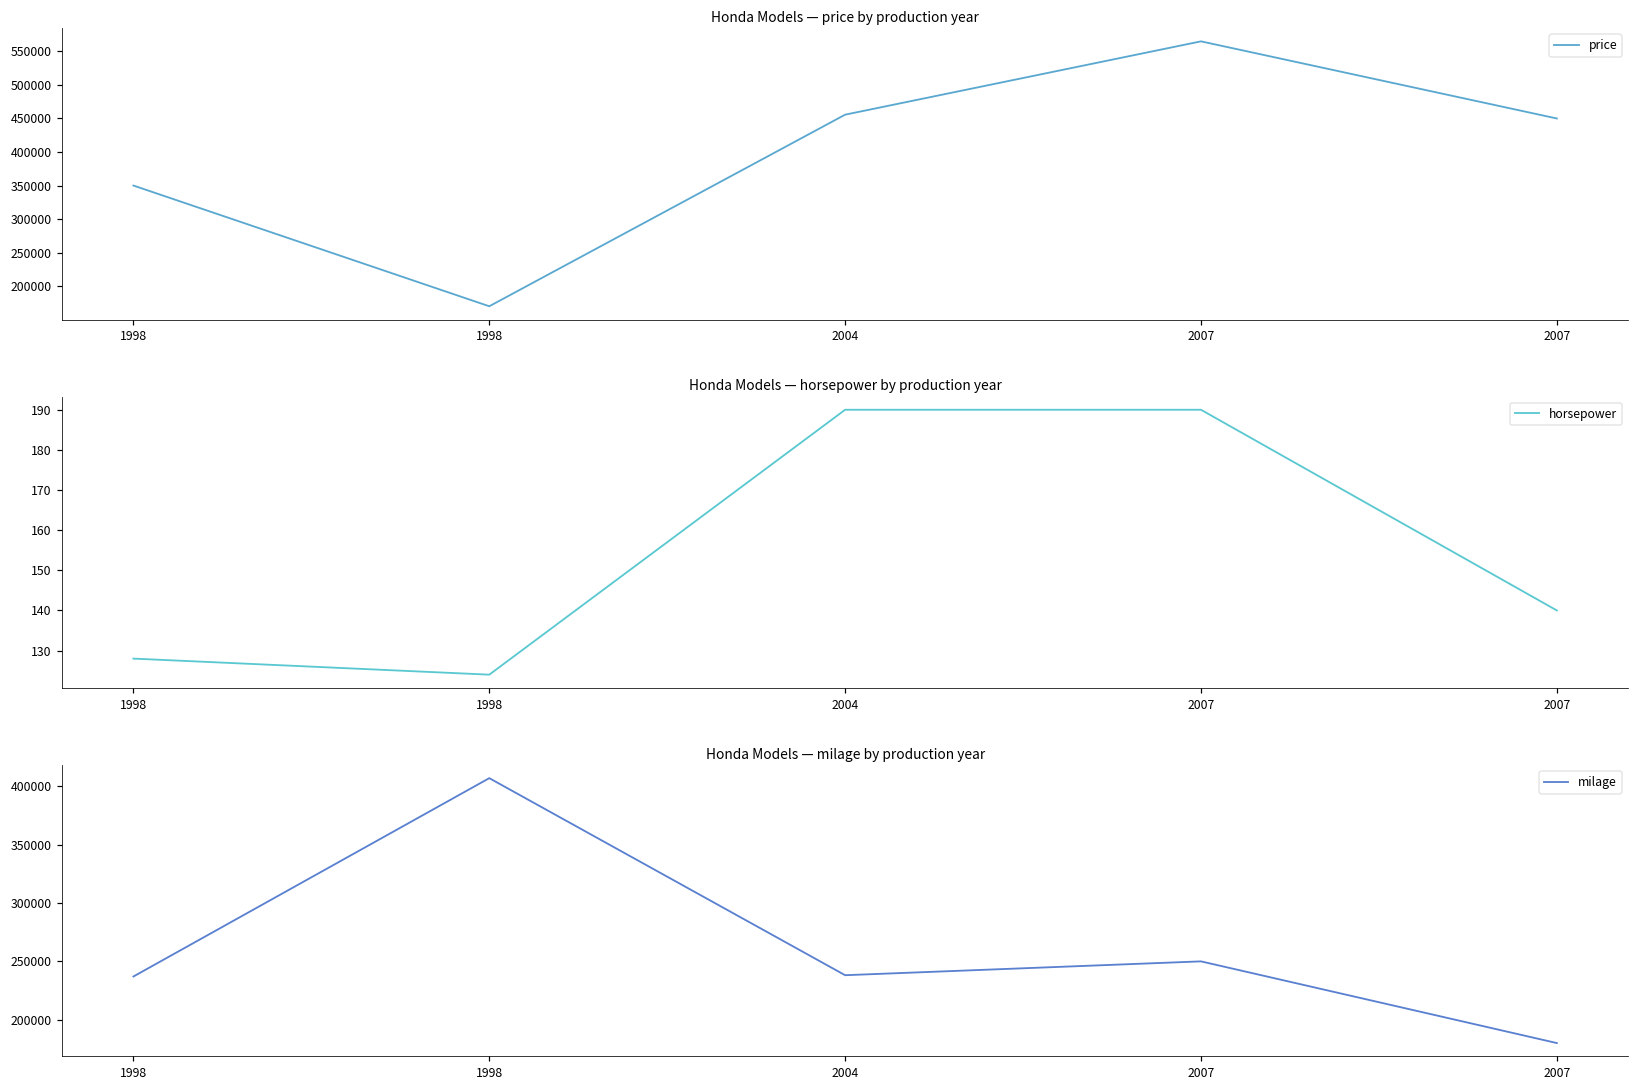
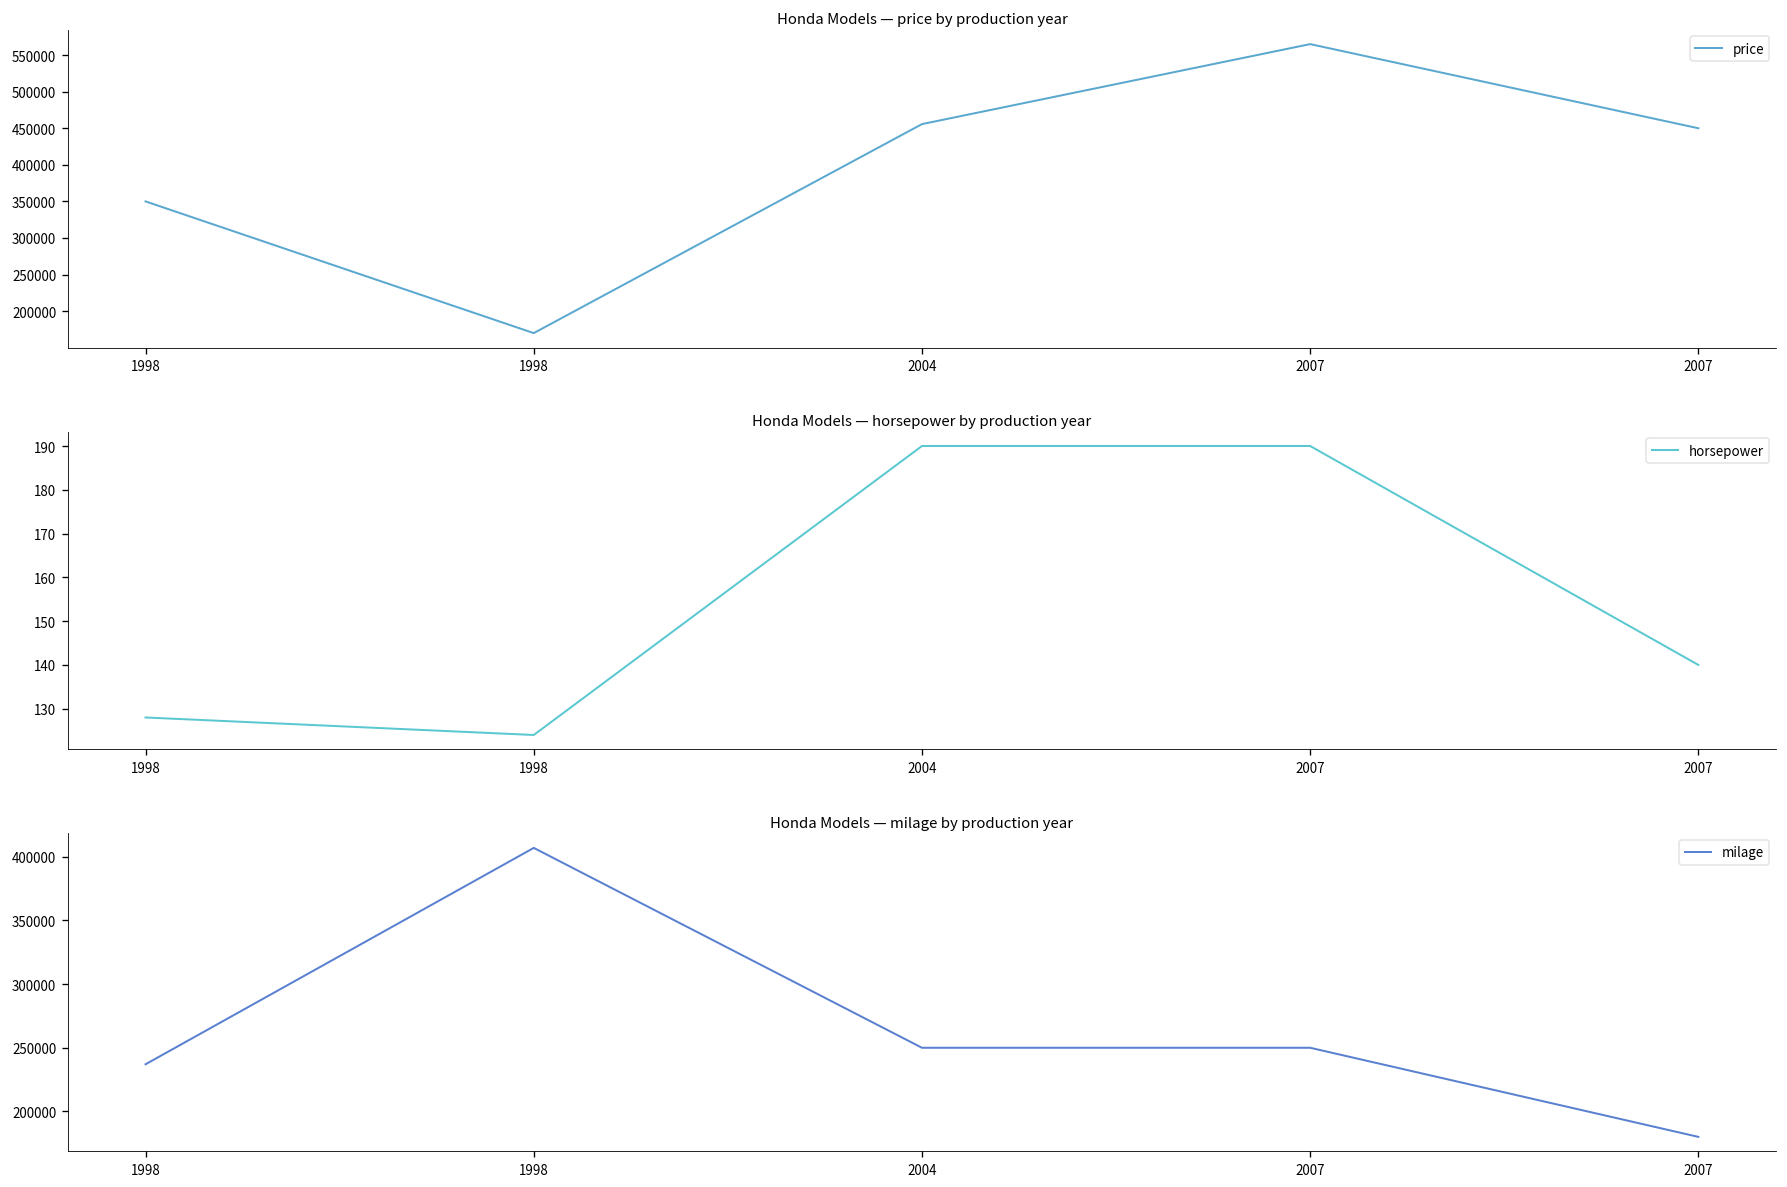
  {
    "Honda Models — price by production year": {
      "2004": 460000
    },
    "Honda Models — horsepower by production year": {
      "2004": 190
    },
    "Honda Models — milage by production year": {
-     "2004": 238000
+     "2004": 250000
    }
  }
